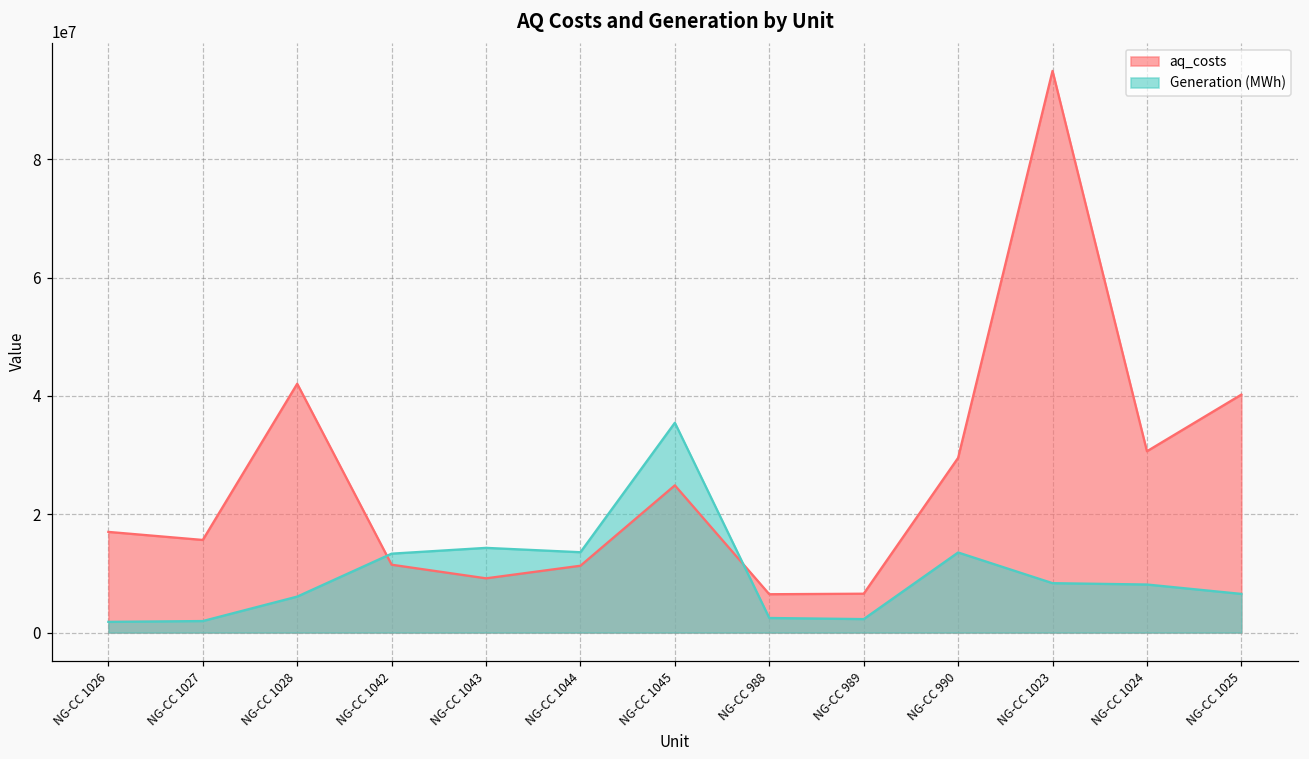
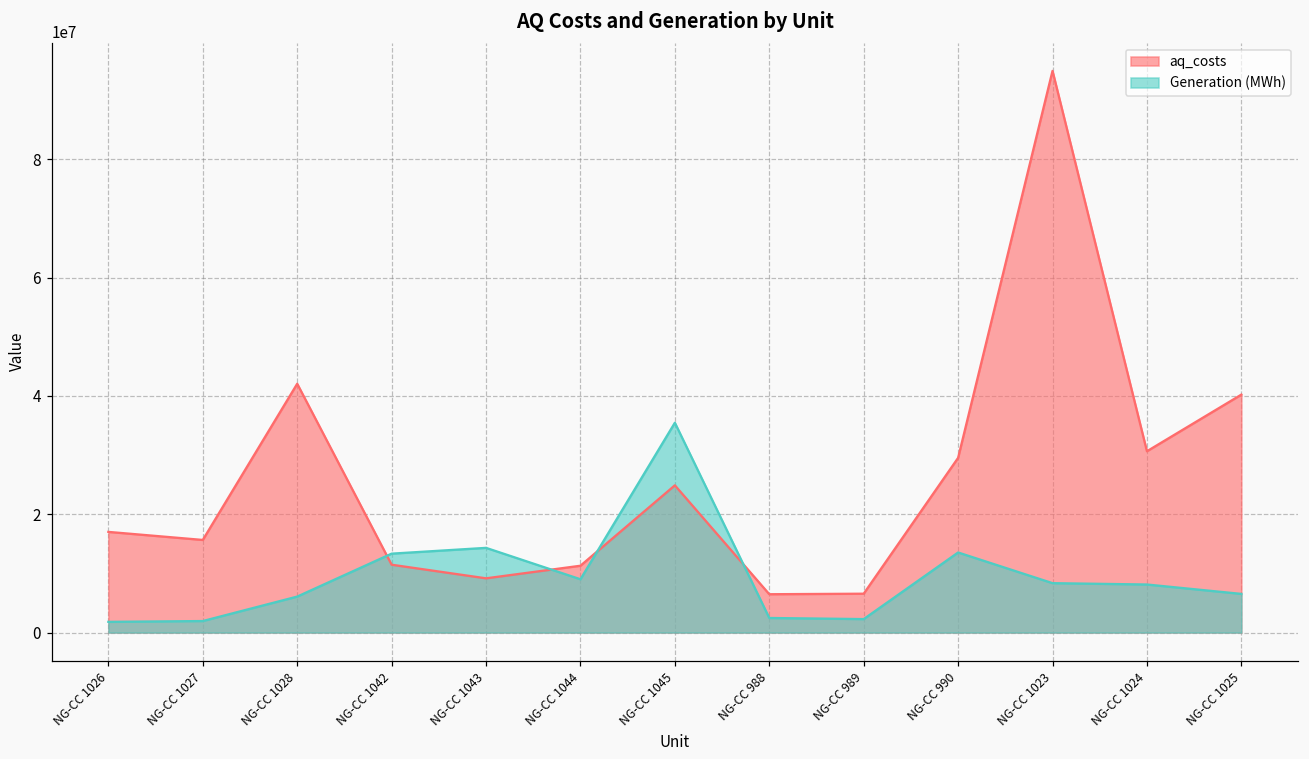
  {
    "aq_costs": {
      "NG-CC 1026": 17000000,
      "NG-CC 1027": 16000000,
      "NG-CC 1028": 42000000,
      "NG-CC 1042": 11000000,
      "NG-CC 1043": 9000000,
      "NG-CC 1044": 11000000,
      "NG-CC 1045": 25000000,
      "NG-CC 988": 6000000,
      "NG-CC 989": 7000000,
      "NG-CC 990": 30000000,
      "NG-CC 1023": 95000000,
      "NG-CC 1024": 31000000,
      "NG-CC 1025": 40000000
    },
    "Generation (MWh)": {
      "NG-CC 1026": 2000000,
      "NG-CC 1027": 2000000,
      "NG-CC 1028": 6000000,
      "NG-CC 1042": 13000000,
      "NG-CC 1043": 14000000,
-     "NG-CC 1044": 14000000,
+     "NG-CC 1044": 9000000,
      "NG-CC 1045": 35000000,
      "NG-CC 988": 2000000,
      "NG-CC 989": 2000000,
      "NG-CC 990": 14000000,
      "NG-CC 1023": 8000000,
      "NG-CC 1024": 8000000,
      "NG-CC 1025": 7000000
    }
  }
